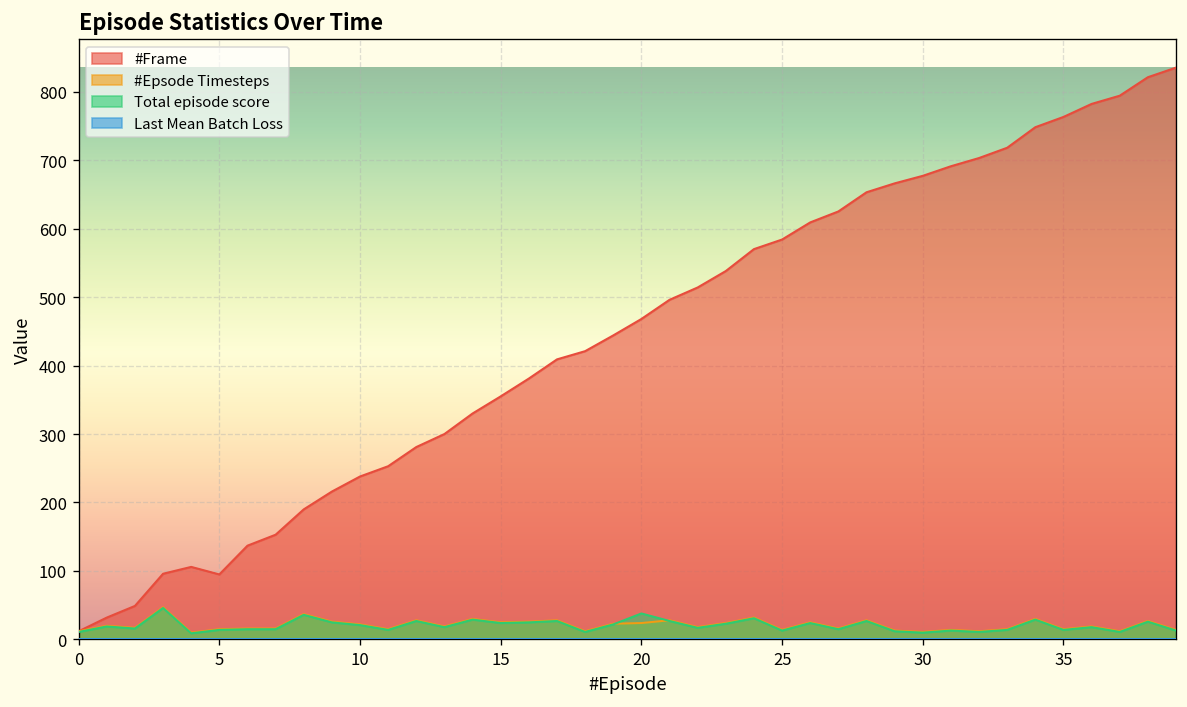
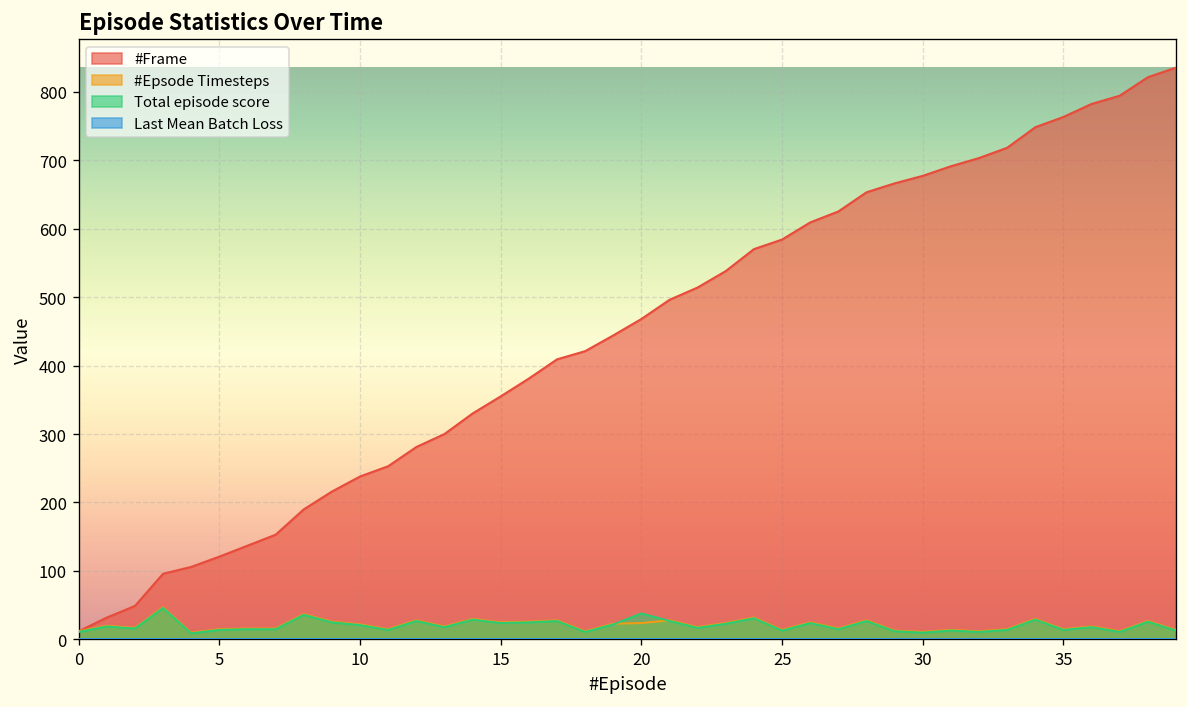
  {
    "#Frame": {
-     "5": 100,
+     "5": 120,
      "10": 240,
      "15": 360,
      "20": 470,
      "25": 580,
      "30": 680,
      "35": 760
    },
    "#Epsode Timesteps": {
      "20": 20
    },
    "Total episode score": {
      "20": 40
    },
    "Last Mean Batch Loss": {
      "0": 0,
      "5": 0,
      "10": 0,
      "15": 0,
      "20": 0,
      "25": 0,
      "30": 0,
      "35": 0
    }
  }
